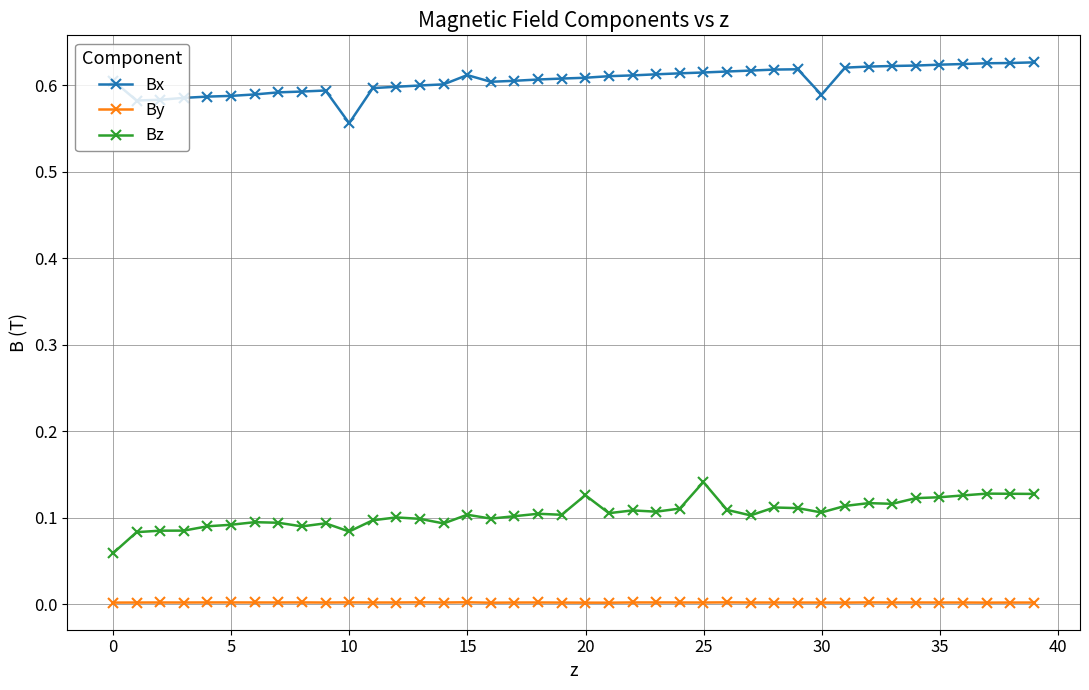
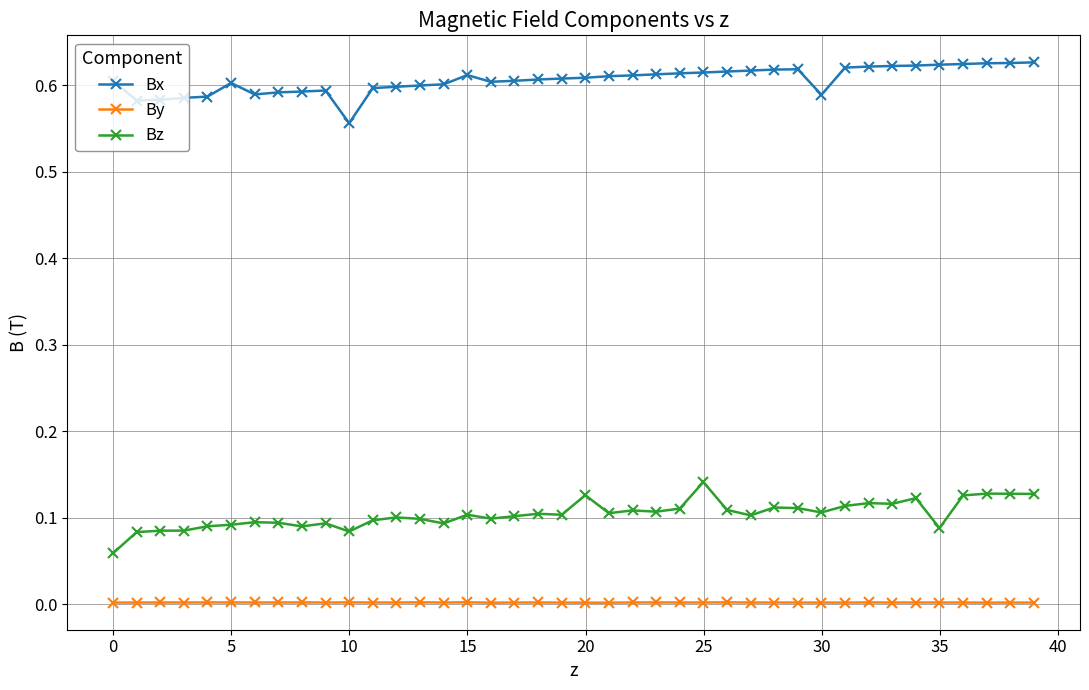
  {
    "Bx": {
-     "5": 0.59,
+     "5": 0.60,
      "10": 0.56,
      "15": 0.61,
      "20": 0.61,
      "25": 0.61,
      "30": 0.59,
      "35": 0.62
    },
    "By": {
      "0": 0.00,
      "5": 0.00,
      "10": 0.00,
      "15": 0.00,
      "20": 0.00,
      "25": 0.00,
      "30": 0.00,
      "35": 0.00
    },
    "Bz": {
      "0": 0.06,
      "5": 0.09,
      "10": 0.08,
      "15": 0.10,
      "20": 0.13,
      "25": 0.14,
      "30": 0.11,
-     "35": 0.12
+     "35": 0.09
    }
  }
